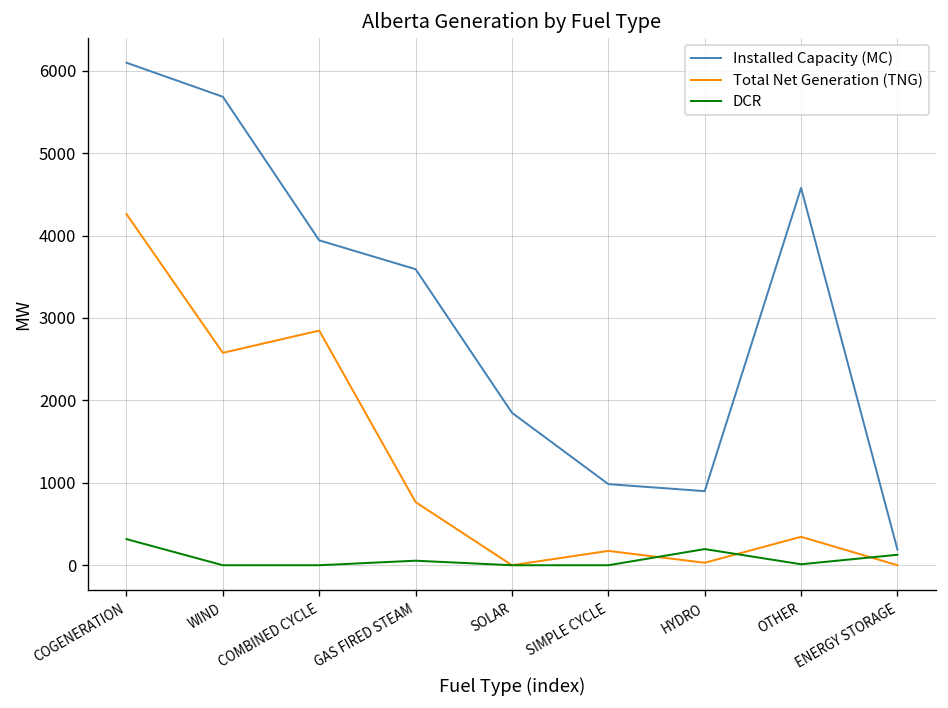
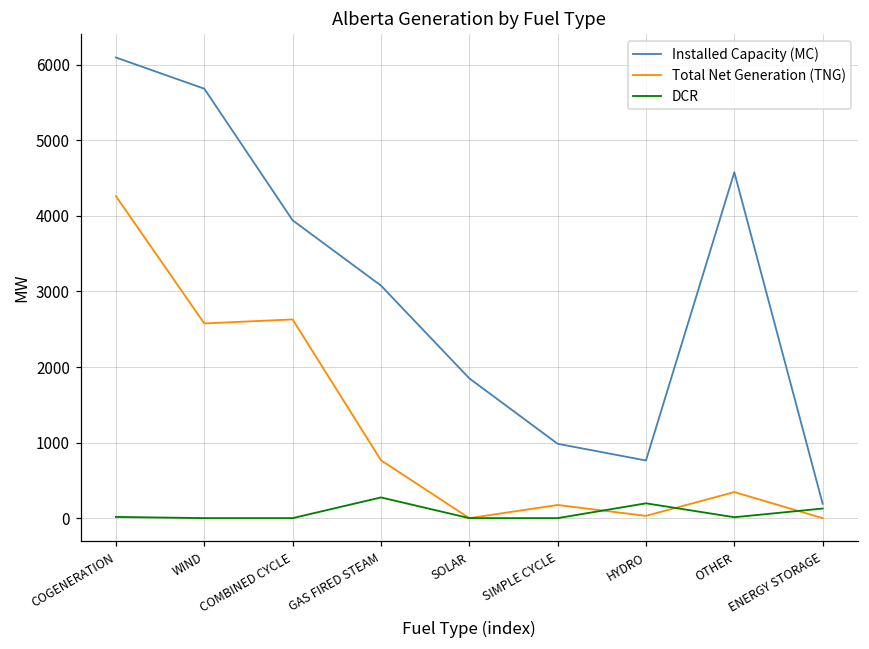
  {
    "Installed Capacity (MC)": {
      "COGENERATION": 6100,
      "WIND": 5700,
      "COMBINED CYCLE": 3900,
-     "GAS FIRED STEAM": 3600,
+     "GAS FIRED STEAM": 3100,
      "SOLAR": 1900,
      "SIMPLE CYCLE": 1000,
-     "HYDRO": 900,
+     "HYDRO": 800,
      "OTHER": 4600,
      "ENERGY STORAGE": 200
    },
    "Total Net Generation (TNG)": {
      "COGENERATION": 4300,
      "WIND": 2600,
-     "COMBINED CYCLE": 2800,
+     "COMBINED CYCLE": 2600,
      "GAS FIRED STEAM": 800,
      "SIMPLE CYCLE": 200,
      "HYDRO": 0,
      "OTHER": 300,
      "ENERGY STORAGE": 0
    },
    "DCR": {
-     "COGENERATION": 300,
+     "COGENERATION": 0,
      "WIND": 0,
      "COMBINED CYCLE": 0,
-     "GAS FIRED STEAM": 100,
+     "GAS FIRED STEAM": 300,
      "SIMPLE CYCLE": 0,
      "HYDRO": 200,
      "OTHER": 0,
      "ENERGY STORAGE": 100
    }
  }
